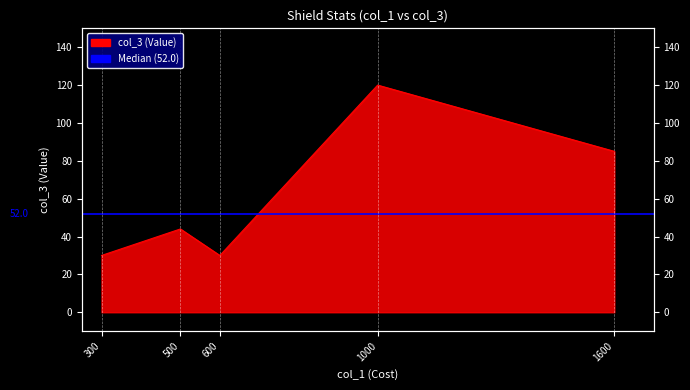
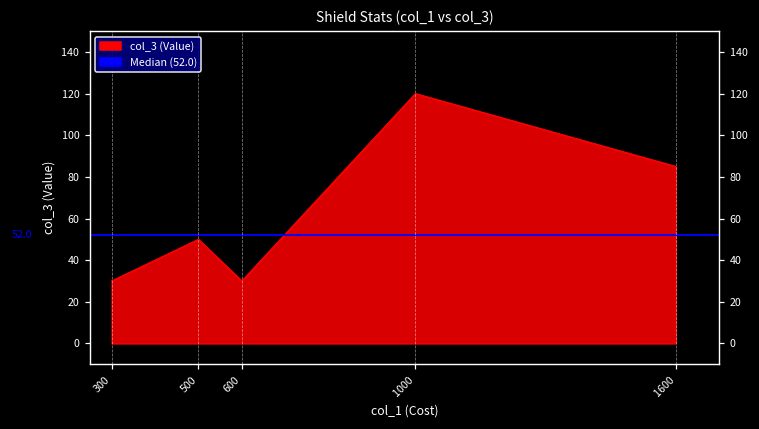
  {
    "300": 30,
-   "500": 44,
+   "500": 50,
    "600": 30,
    "1000": 120,
    "1600": 85
  }
